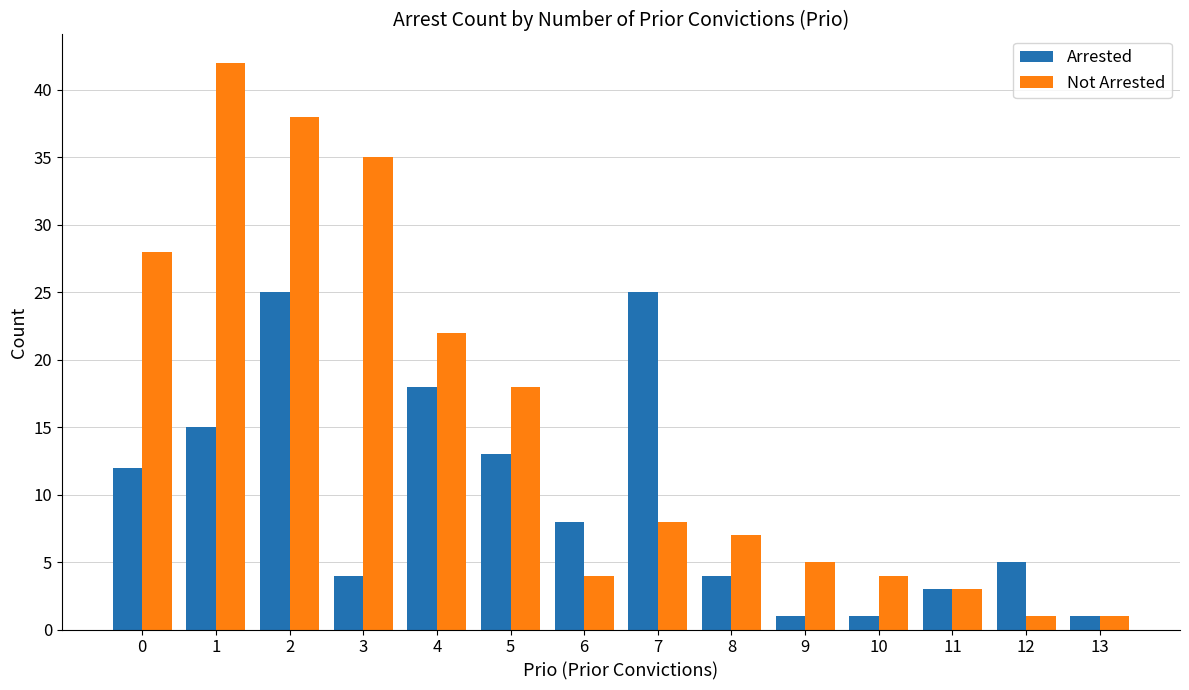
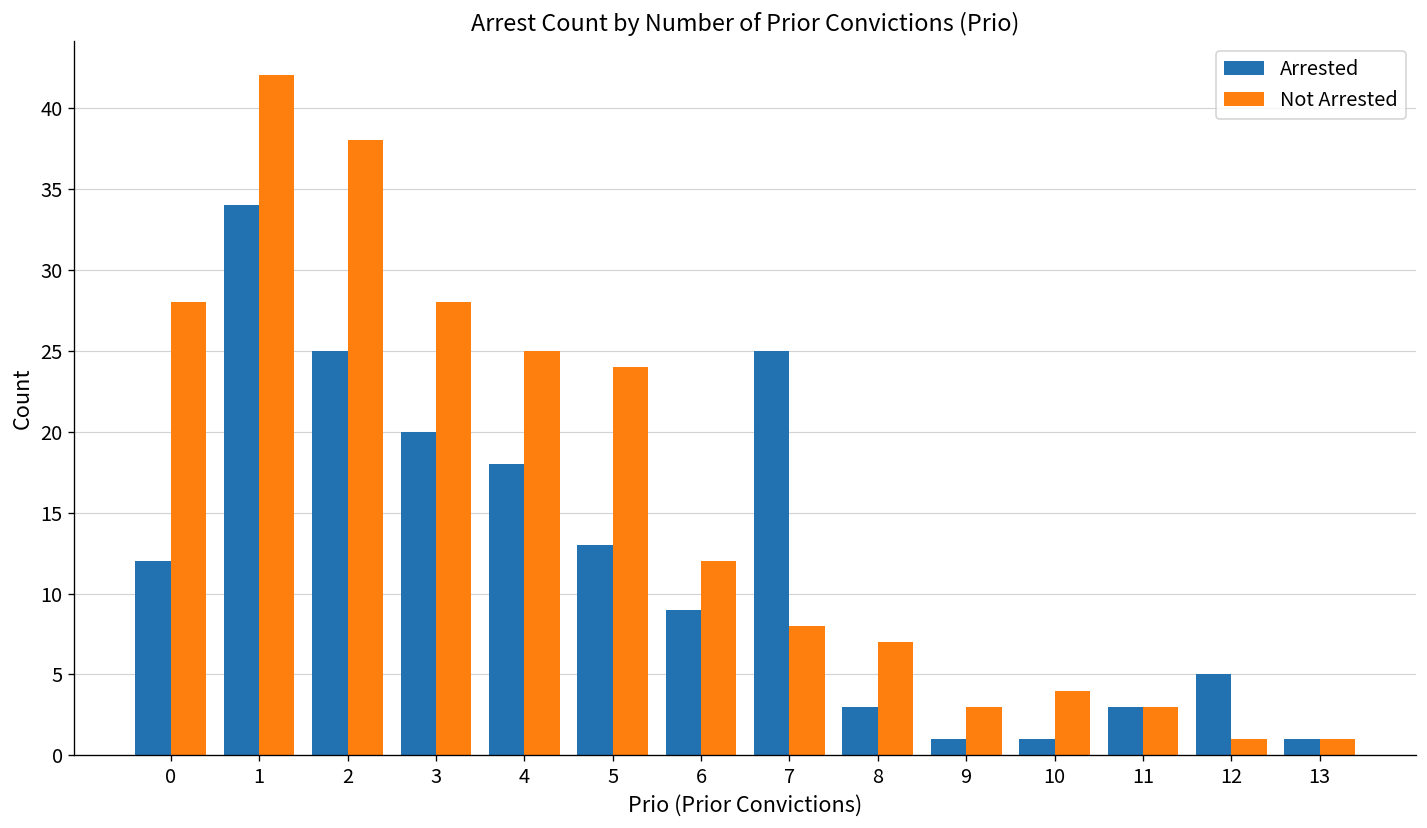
  {
    "Arrested": {
      "0": 12,
-     "1": 15,
+     "1": 34,
      "2": 25,
-     "3": 4,
+     "3": 20,
      "4": 18,
      "5": 13,
-     "6": 8,
+     "6": 9,
      "7": 25,
-     "8": 4,
+     "8": 3,
      "9": 1,
      "10": 1,
      "11": 3,
      "12": 5,
      "13": 1
    },
    "Not Arrested": {
      "0": 28,
      "1": 42,
      "2": 38,
-     "3": 35,
-     "4": 22,
-     "5": 18,
-     "6": 4,
+     "3": 28,
+     "4": 25,
+     "5": 24,
+     "6": 12,
      "7": 8,
      "8": 7,
-     "9": 5,
+     "9": 3,
      "10": 4,
      "11": 3,
      "12": 1,
      "13": 1
    }
  }
